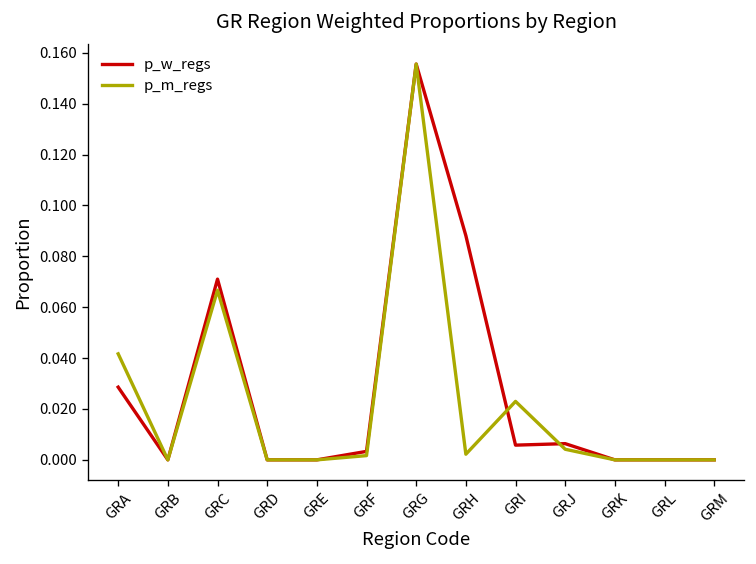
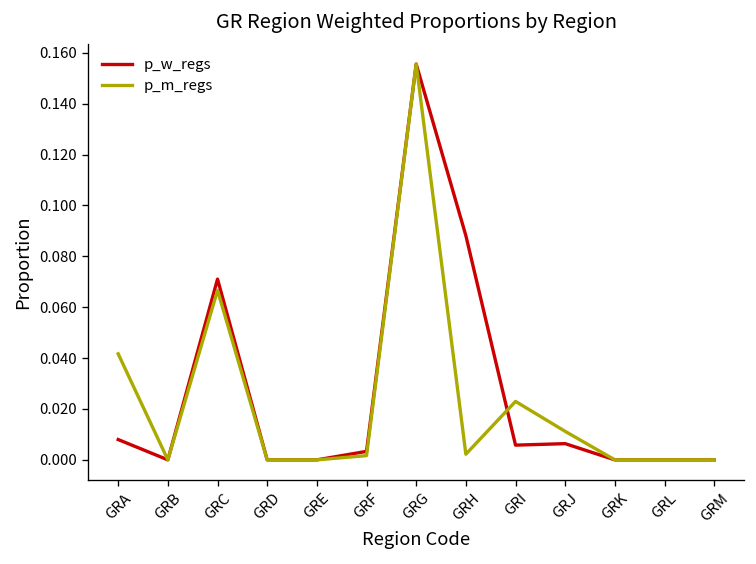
  {
    "p_w_regs": {
-     "GRA": 0.029,
+     "GRA": 0.008,
      "GRC": 0.071,
      "GRF": 0.003,
      "GRH": 0.088,
      "GRI": 0.006,
      "GRJ": 0.006
    },
    "p_m_regs": {
      "GRA": 0.042,
      "GRC": 0.067,
      "GRF": 0.002,
      "GRH": 0.002,
      "GRI": 0.023,
-     "GRJ": 0.004
+     "GRJ": 0.011
    }
  }
